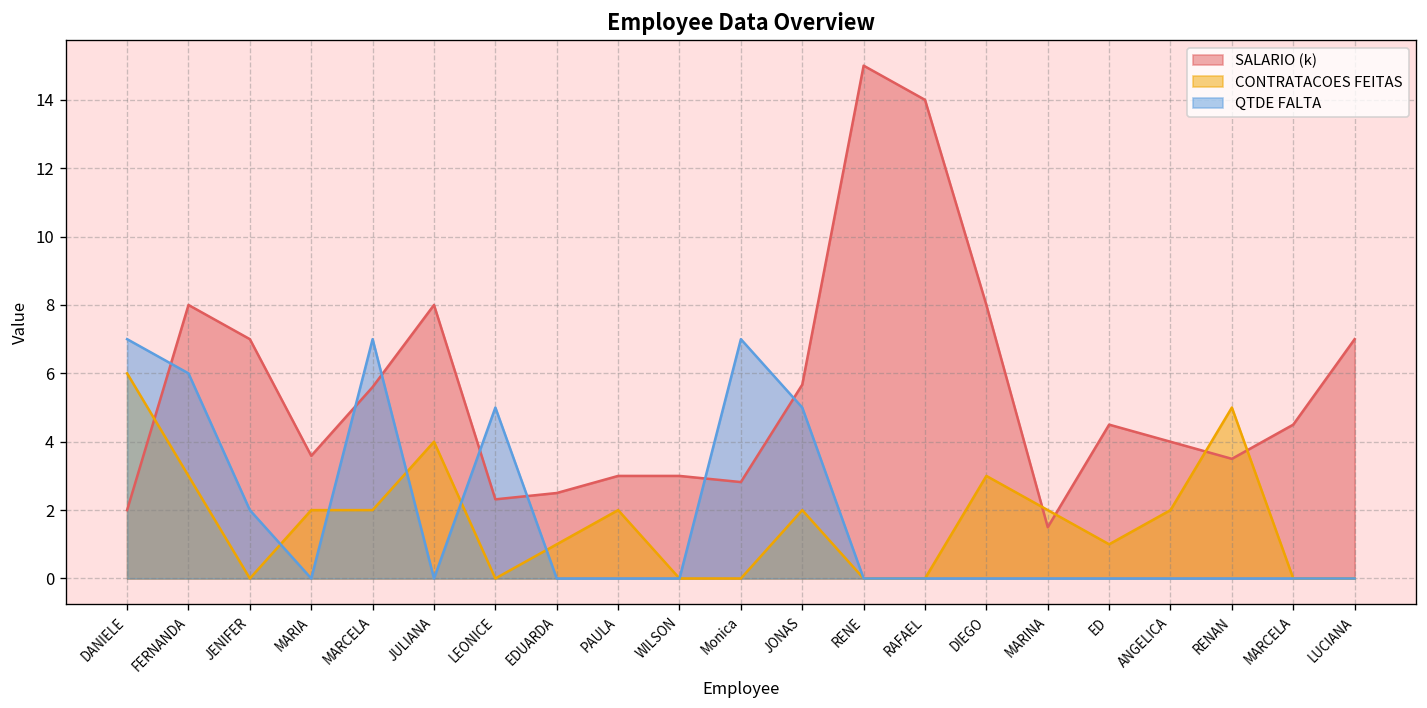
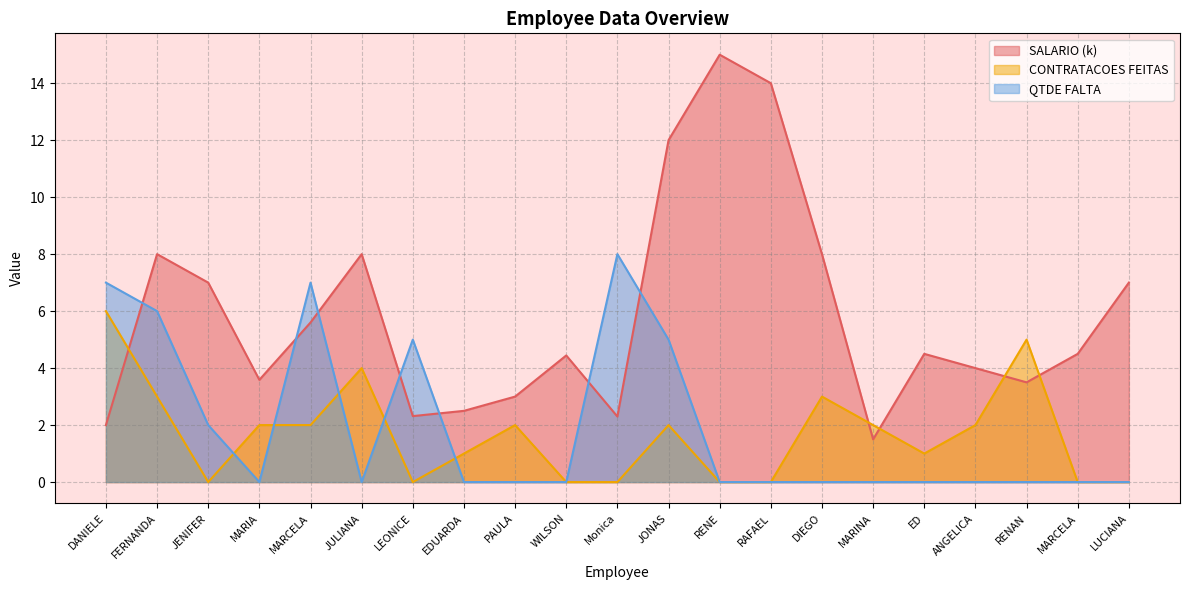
  {
    "SALARIO (k)": {
      "DANIELE": 2.0,
      "FERNANDA": 8.0,
      "JENIFER": 7.0,
      "MARIA": 3.6,
      "JULIANA": 8.0,
      "LEONICE": 2.3,
      "EDUARDA": 2.5,
      "PAULA": 3.0,
-     "WILSON": 3.0,
-     "Monica": 2.8,
-     "JONAS": 5.7,
+     "WILSON": 4.4,
+     "Monica": 2.3,
+     "JONAS": 12.0,
      "RENE": 15.0,
      "RAFAEL": 14.0,
      "DIEGO": 8.0,
      "MARINA": 1.5,
      "ED": 4.5,
      "ANGELICA": 4.0,
      "RENAN": 3.5,
      "LUCIANA": 7.0
    },
    "CONTRATACOES FEITAS": {
      "DANIELE": 6.0,
      "FERNANDA": 3.0,
      "JENIFER": 0.0,
      "MARIA": 2.0,
      "JULIANA": 4.0,
      "LEONICE": 0.0,
      "EDUARDA": 1.0,
      "PAULA": 2.0,
      "Monica": 0.0,
      "JONAS": 2.0,
      "DIEGO": 3.0,
      "MARINA": 2.0,
      "ED": 1.0,
      "ANGELICA": 2.0,
      "RENAN": 5.0
    },
    "QTDE FALTA": {
      "DANIELE": 7,
      "FERNANDA": 6,
      "JENIFER": 2,
      "MARIA": 0,
      "JULIANA": 0,
      "LEONICE": 5,
      "EDUARDA": 0,
      "PAULA": 0,
-     "Monica": 7,
+     "Monica": 8,
      "JONAS": 5,
      "DIEGO": 0,
      "MARINA": 0,
      "ED": 0,
      "ANGELICA": 0,
      "RENAN": 0
    }
  }
